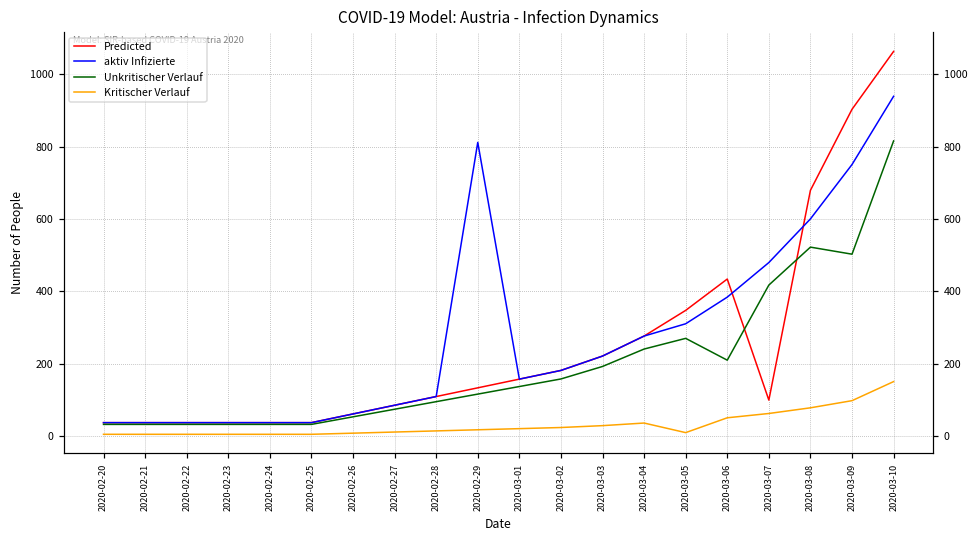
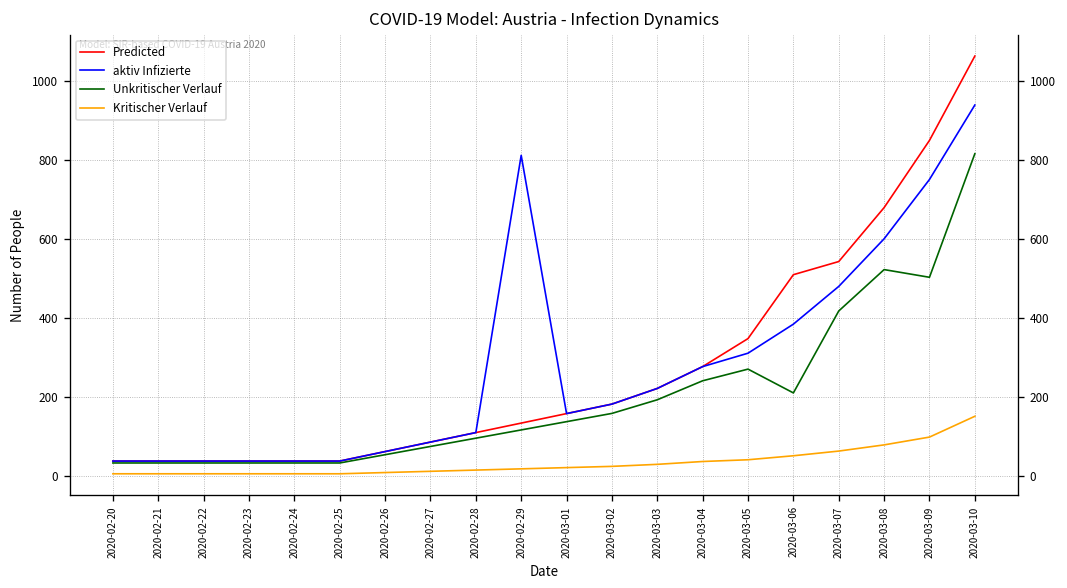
  {
    "Predicted": {
      "2020-02-29": 130,
      "2020-03-05": 350,
-     "2020-03-06": 430,
-     "2020-03-07": 100,
+     "2020-03-06": 510,
+     "2020-03-07": 540,
      "2020-03-08": 680,
-     "2020-03-09": 900,
+     "2020-03-09": 850,
      "2020-03-10": 1060
    },
    "aktiv Infizierte": {
      "2020-02-29": 810,
      "2020-03-05": 310,
      "2020-03-06": 380,
      "2020-03-07": 480,
      "2020-03-08": 600,
      "2020-03-09": 750,
      "2020-03-10": 940
    },
    "Unkritischer Verlauf": {
      "2020-02-26": 50,
      "2020-02-27": 70,
      "2020-02-28": 90,
      "2020-02-29": 120,
      "2020-03-01": 140,
      "2020-03-02": 160,
      "2020-03-03": 190,
      "2020-03-04": 240,
      "2020-03-05": 270,
      "2020-03-06": 210,
      "2020-03-07": 420,
      "2020-03-08": 520,
      "2020-03-09": 500,
      "2020-03-10": 820
    },
    "Kritischer Verlauf": {
      "2020-02-20": 0,
      "2020-02-21": 0,
      "2020-02-22": 0,
      "2020-02-23": 0,
      "2020-02-24": 0,
      "2020-02-25": 0,
      "2020-02-26": 10,
      "2020-02-27": 10,
      "2020-02-28": 10,
      "2020-02-29": 20,
      "2020-03-01": 20,
      "2020-03-02": 20,
      "2020-03-03": 30,
      "2020-03-04": 40,
-     "2020-03-05": 10,
+     "2020-03-05": 40,
      "2020-03-06": 50,
      "2020-03-07": 60,
      "2020-03-08": 80,
      "2020-03-09": 100,
      "2020-03-10": 150
    }
  }
